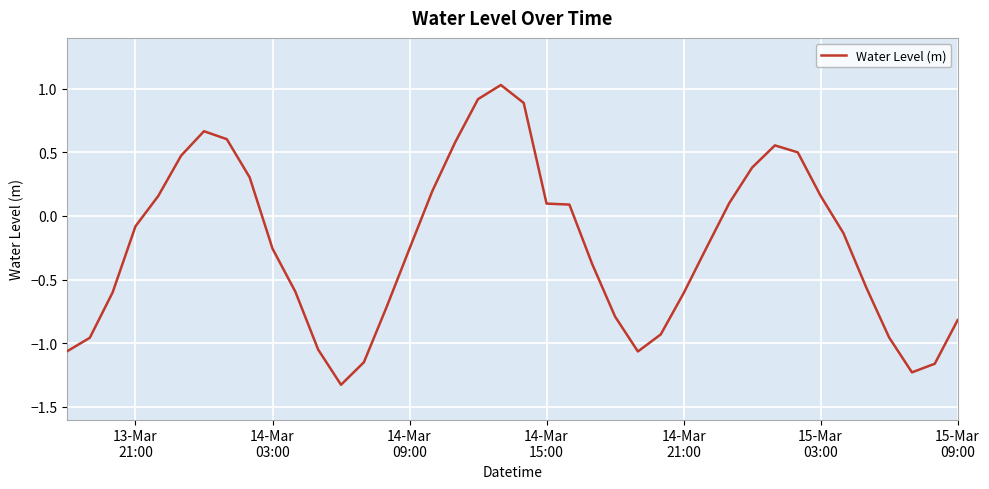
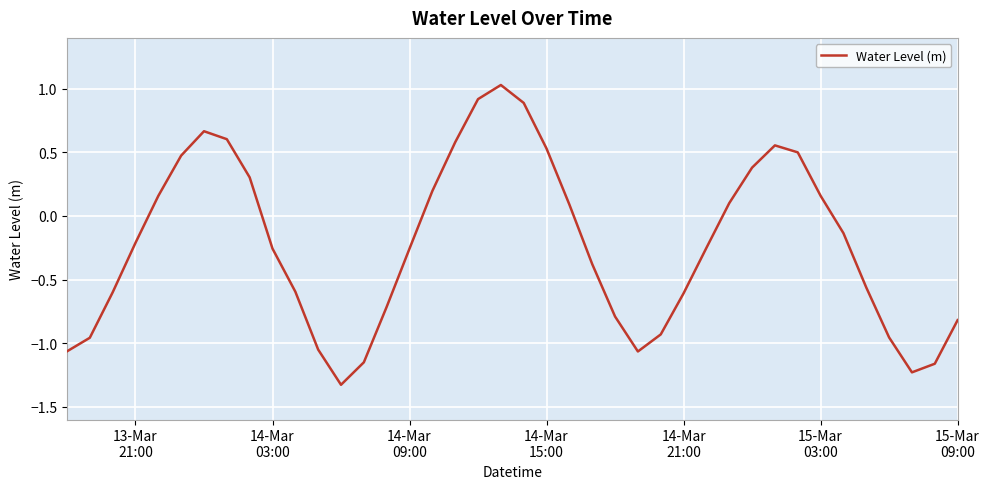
  {
-   "13-Mar 21:00": -0.08,
+   "13-Mar 21:00": -0.21,
    "14-Mar 03:00": -0.26,
    "14-Mar 09:00": -0.26,
-   "14-Mar 15:00": 0.10,
+   "14-Mar 15:00": 0.53,
    "14-Mar 21:00": -0.61,
    "15-Mar 03:00": 0.16,
    "15-Mar 09:00": -0.82
  }
